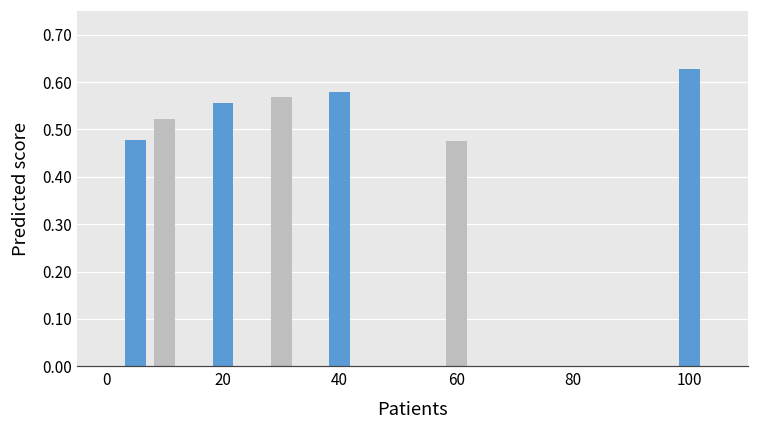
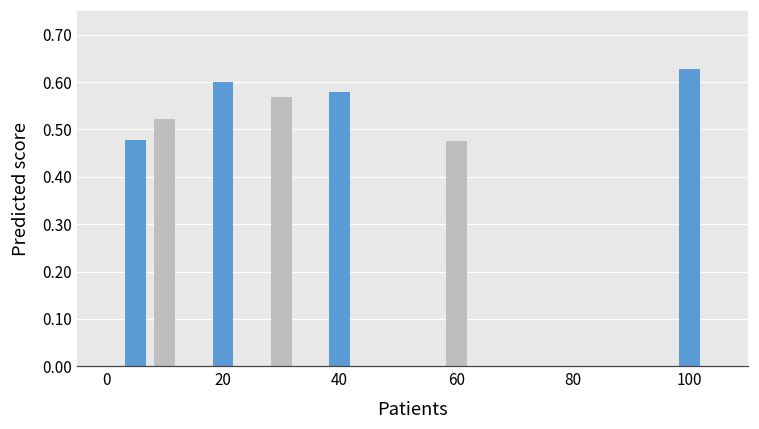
  {
-   "20": 0.56,
+   "20": 0.60,
    "40": 0.58,
    "60": 0.48,
    "100": 0.63
  }
